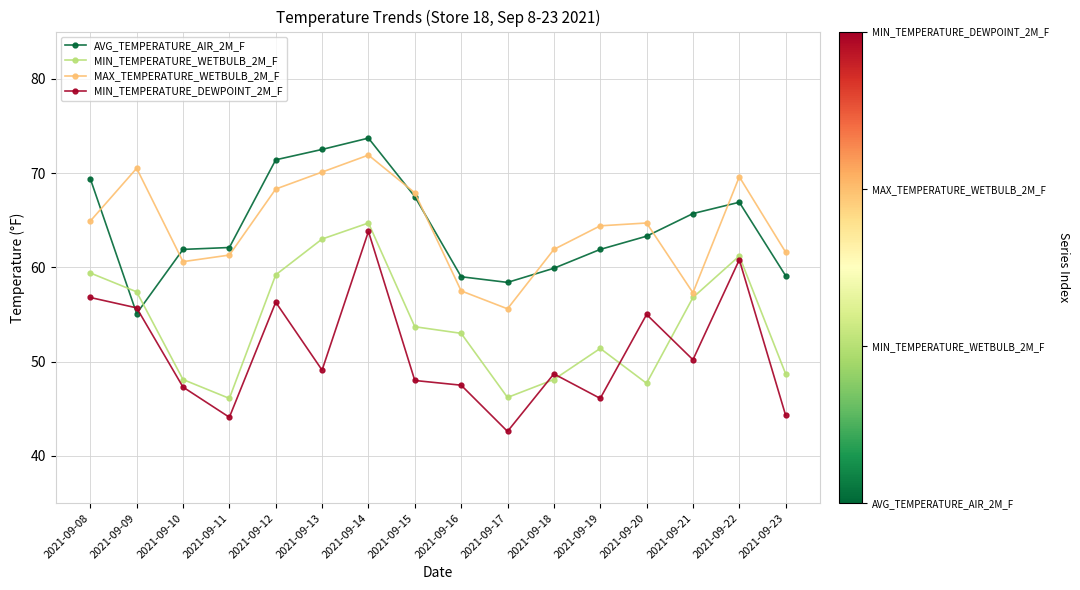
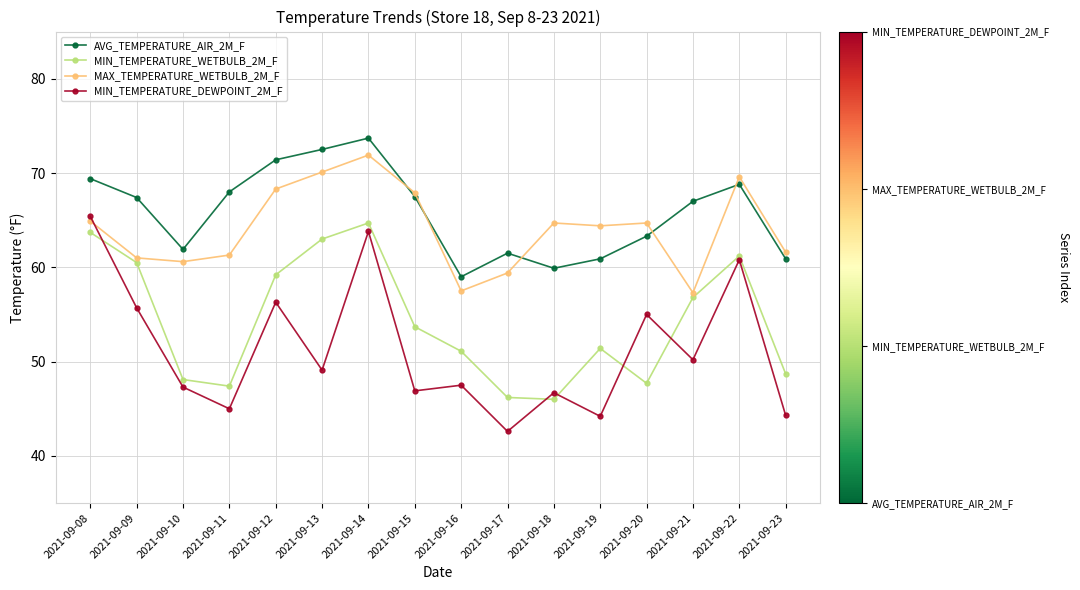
  {
    "AVG_TEMPERATURE_AIR_2M_F": {
      "2021-09-08": 69,
-     "2021-09-09": 55,
+     "2021-09-09": 67,
      "2021-09-10": 62,
-     "2021-09-11": 62,
+     "2021-09-11": 68,
      "2021-09-12": 71,
      "2021-09-13": 73,
      "2021-09-14": 74,
      "2021-09-15": 68,
      "2021-09-16": 59,
-     "2021-09-17": 58,
+     "2021-09-17": 62,
      "2021-09-18": 60,
-     "2021-09-19": 62,
+     "2021-09-19": 61,
      "2021-09-20": 63,
-     "2021-09-21": 66,
-     "2021-09-22": 67,
-     "2021-09-23": 59
+     "2021-09-21": 67,
+     "2021-09-22": 69,
+     "2021-09-23": 61
    },
    "MIN_TEMPERATURE_WETBULB_2M_F": {
-     "2021-09-08": 59,
-     "2021-09-09": 57,
+     "2021-09-08": 64,
+     "2021-09-09": 61,
      "2021-09-10": 48,
-     "2021-09-11": 46,
+     "2021-09-11": 47,
      "2021-09-12": 59,
      "2021-09-13": 63,
      "2021-09-14": 65,
      "2021-09-15": 54,
-     "2021-09-16": 53,
+     "2021-09-16": 51,
      "2021-09-17": 46,
-     "2021-09-18": 48,
+     "2021-09-18": 46,
      "2021-09-19": 51,
      "2021-09-20": 48,
      "2021-09-21": 57,
      "2021-09-22": 61,
      "2021-09-23": 49
    },
    "MAX_TEMPERATURE_WETBULB_2M_F": {
      "2021-09-08": 65,
-     "2021-09-09": 71,
+     "2021-09-09": 61,
      "2021-09-10": 61,
      "2021-09-11": 61,
      "2021-09-12": 68,
      "2021-09-13": 70,
      "2021-09-14": 72,
      "2021-09-15": 68,
      "2021-09-16": 58,
-     "2021-09-17": 56,
-     "2021-09-18": 62,
+     "2021-09-17": 59,
+     "2021-09-18": 65,
      "2021-09-19": 64,
      "2021-09-20": 65,
      "2021-09-21": 57,
      "2021-09-22": 70,
      "2021-09-23": 62
    },
    "MIN_TEMPERATURE_DEWPOINT_2M_F": {
-     "2021-09-08": 57,
+     "2021-09-08": 65,
      "2021-09-09": 56,
      "2021-09-10": 47,
-     "2021-09-11": 44,
+     "2021-09-11": 45,
      "2021-09-12": 56,
      "2021-09-13": 49,
      "2021-09-14": 64,
-     "2021-09-15": 48,
+     "2021-09-15": 47,
      "2021-09-16": 48,
      "2021-09-17": 43,
-     "2021-09-18": 49,
-     "2021-09-19": 46,
+     "2021-09-18": 47,
+     "2021-09-19": 44,
      "2021-09-20": 55,
      "2021-09-21": 50,
      "2021-09-22": 61,
      "2021-09-23": 44
    }
  }
